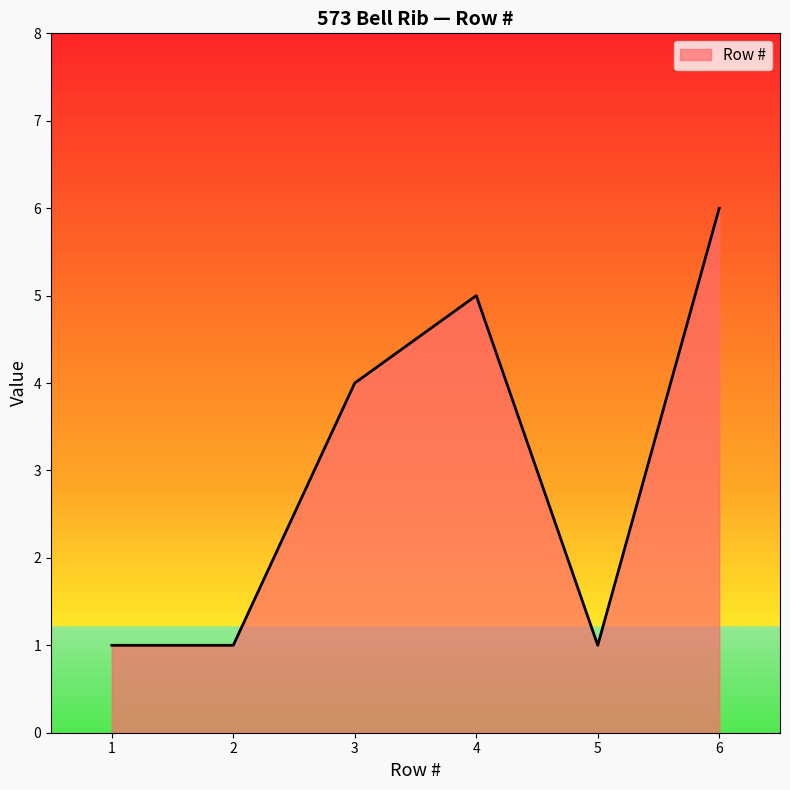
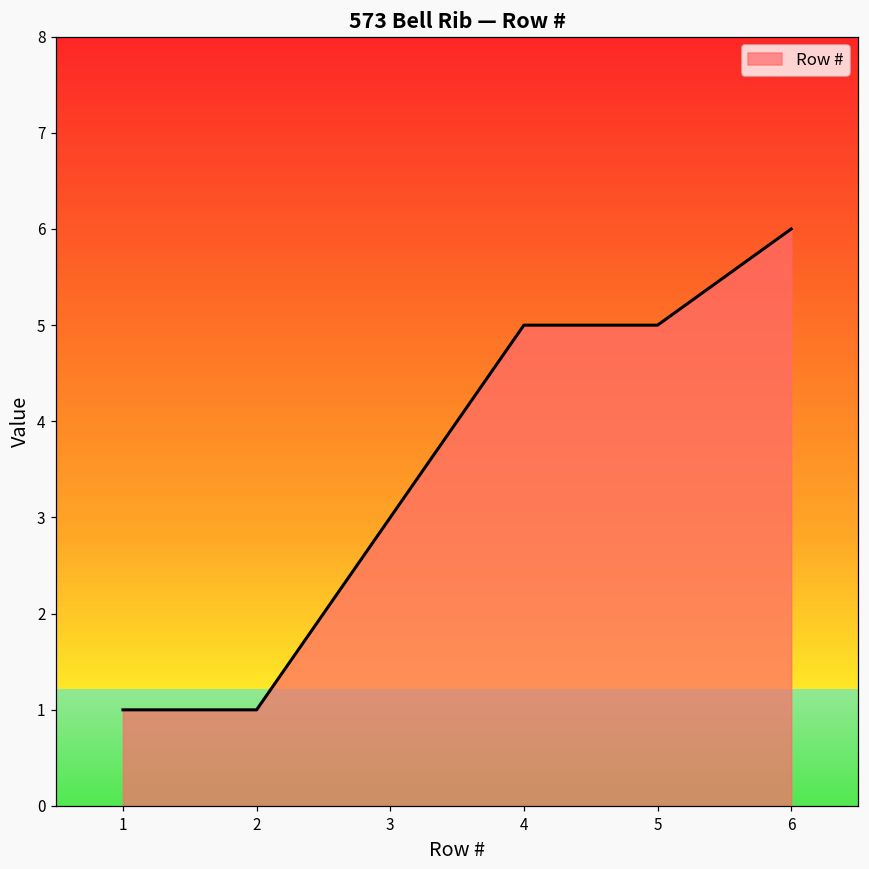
  {
    "1": 1,
    "2": 1,
-   "3": 4,
+   "3": 3,
    "4": 5,
-   "5": 1,
+   "5": 5,
    "6": 6
  }
